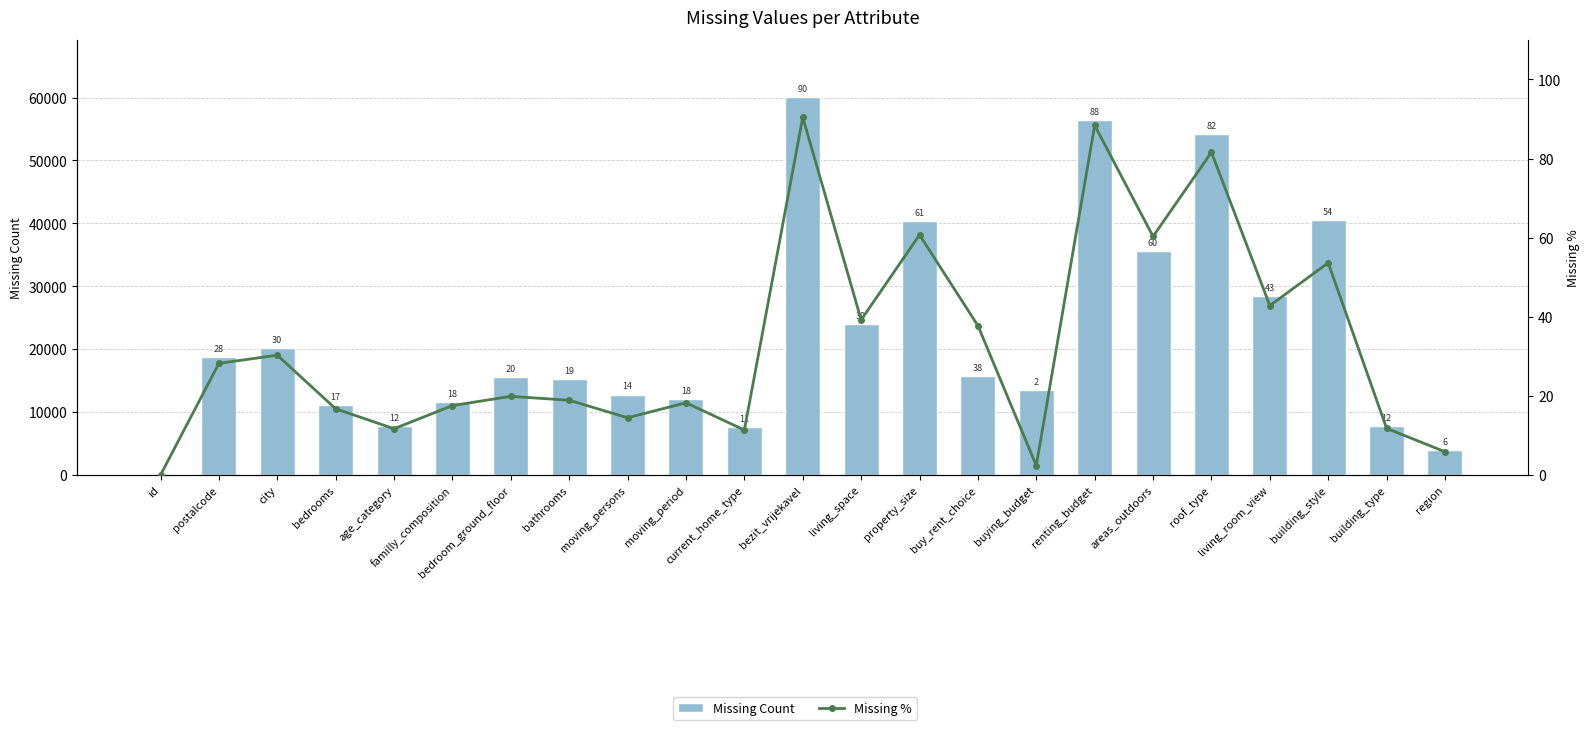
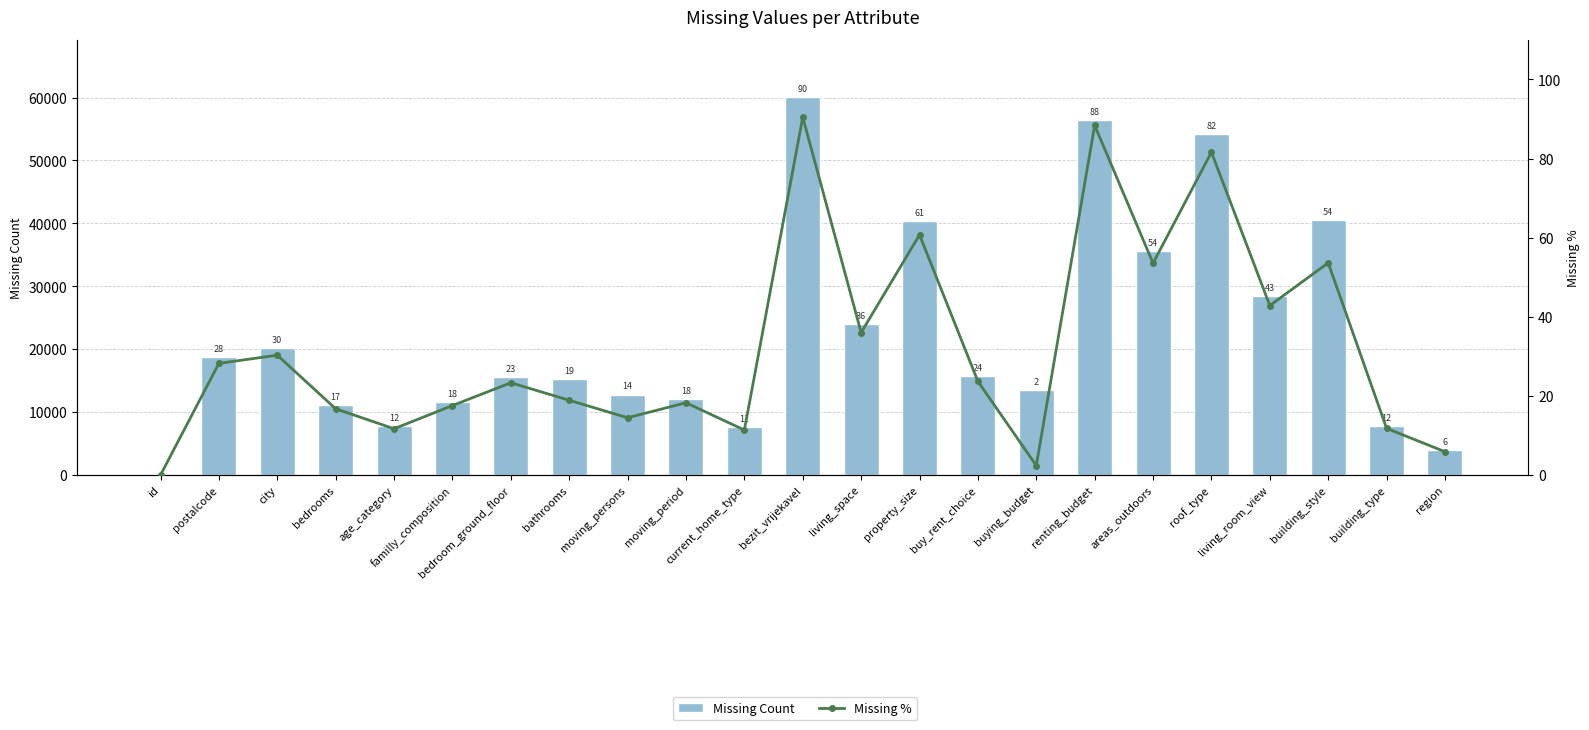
  {
    "Missing %": {
      "postalcode": 28,
      "city": 30,
      "bedrooms": 17,
      "age_category": 12,
      "familly_composition": 18,
-     "bedroom_ground_floor": 20,
+     "bedroom_ground_floor": 23,
      "bathrooms": 19,
      "moving_period": 18,
      "current_home_type": 11,
      "bezit_vrijekavel": 90,
-     "living_space": 39,
+     "living_space": 36,
      "property_size": 61,
-     "buy_rent_choice": 38,
+     "buy_rent_choice": 24,
      "renting_budget": 88,
-     "areas_outdoors": 60,
+     "areas_outdoors": 54,
      "roof_type": 82,
      "living_room_view": 43,
      "building_type": 12,
      "region": 6
    }
  }
